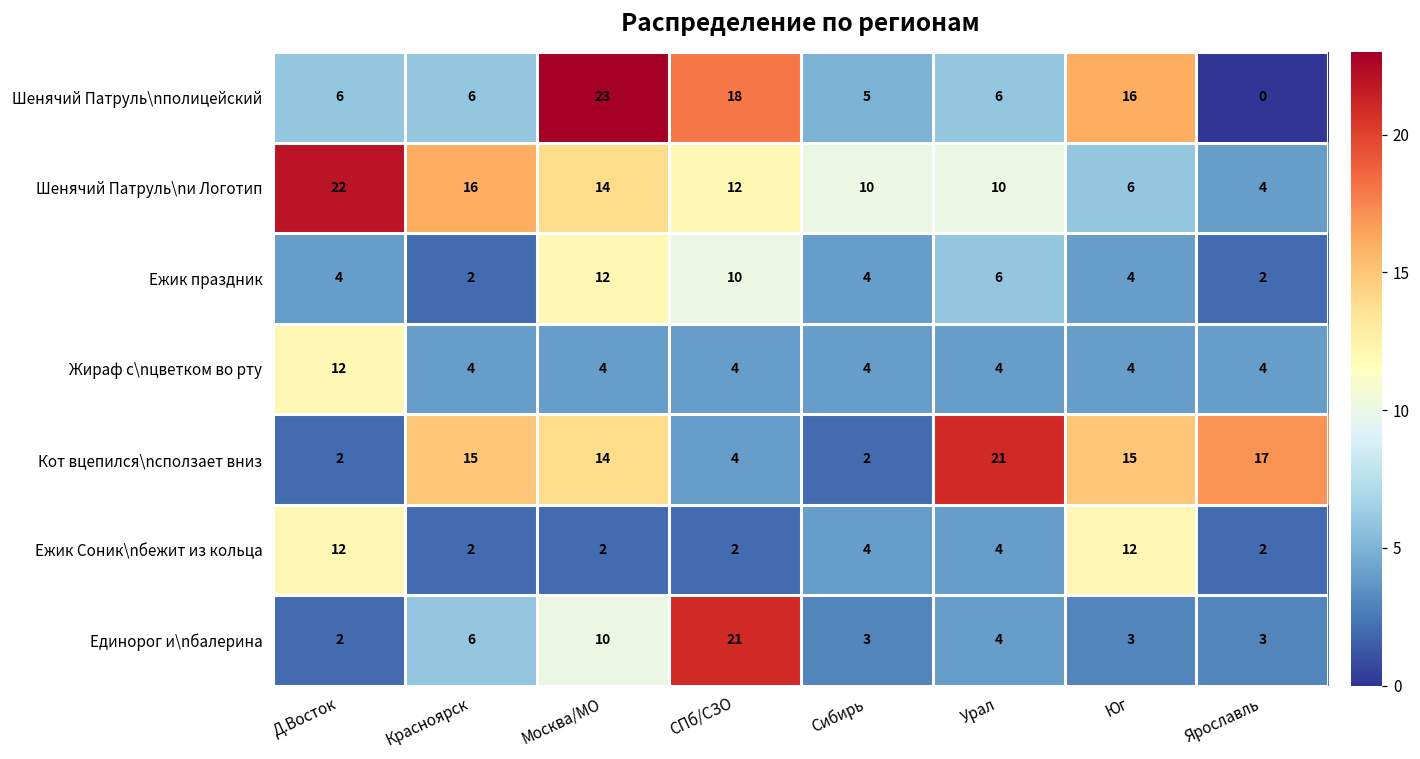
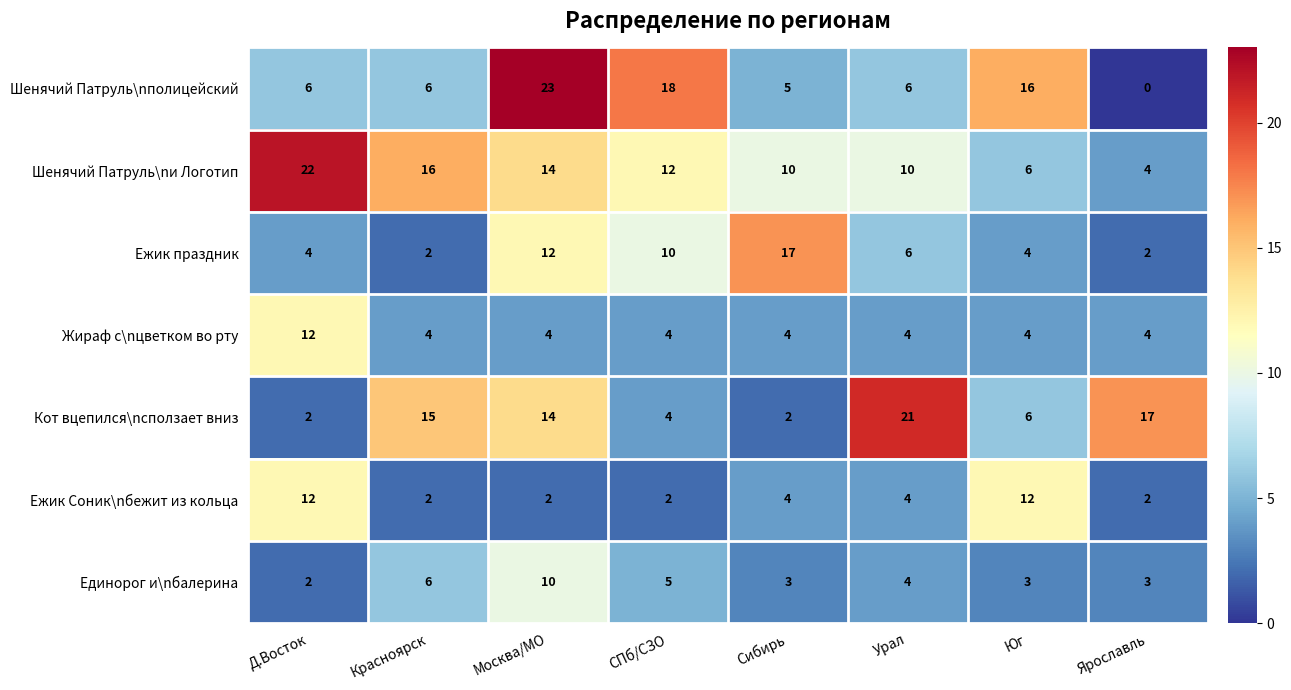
  {
    "Шенячий Патруль\\nполицейский": {
      "Д.Восток": 6,
      "Красноярск": 6,
      "Москва/МО": 23,
      "СПб/СЗО": 18,
      "Сибирь": 5,
      "Урал": 6,
      "Юг": 16,
      "Ярославль": 0
    },
    "Шенячий Патруль\\nи Логотип": {
      "Д.Восток": 22,
      "Красноярск": 16,
      "Москва/МО": 14,
      "СПб/СЗО": 12,
      "Сибирь": 10,
      "Урал": 10,
      "Юг": 6,
      "Ярославль": 4
    },
    "Ежик праздник": {
      "Д.Восток": 4,
      "Красноярск": 2,
      "Москва/МО": 12,
      "СПб/СЗО": 10,
-     "Сибирь": 4,
+     "Сибирь": 17,
      "Урал": 6,
      "Юг": 4,
      "Ярославль": 2
    },
    "Жираф с\\nцветком во рту": {
      "Д.Восток": 12,
      "Красноярск": 4,
      "Москва/МО": 4,
      "СПб/СЗО": 4,
      "Сибирь": 4,
      "Урал": 4,
      "Юг": 4,
      "Ярославль": 4
    },
    "Кот вцепился\\nсползает вниз": {
      "Д.Восток": 2,
      "Красноярск": 15,
      "Москва/МО": 14,
      "СПб/СЗО": 4,
      "Сибирь": 2,
      "Урал": 21,
-     "Юг": 15,
+     "Юг": 6,
      "Ярославль": 17
    },
    "Ежик Соник\\nбежит из кольца": {
      "Д.Восток": 12,
      "Красноярск": 2,
      "Москва/МО": 2,
      "СПб/СЗО": 2,
      "Сибирь": 4,
      "Урал": 4,
      "Юг": 12,
      "Ярославль": 2
    },
    "Единорог и\\nбалерина": {
      "Д.Восток": 2,
      "Красноярск": 6,
      "Москва/МО": 10,
-     "СПб/СЗО": 21,
+     "СПб/СЗО": 5,
      "Сибирь": 3,
      "Урал": 4,
      "Юг": 3,
      "Ярославль": 3
    }
  }
